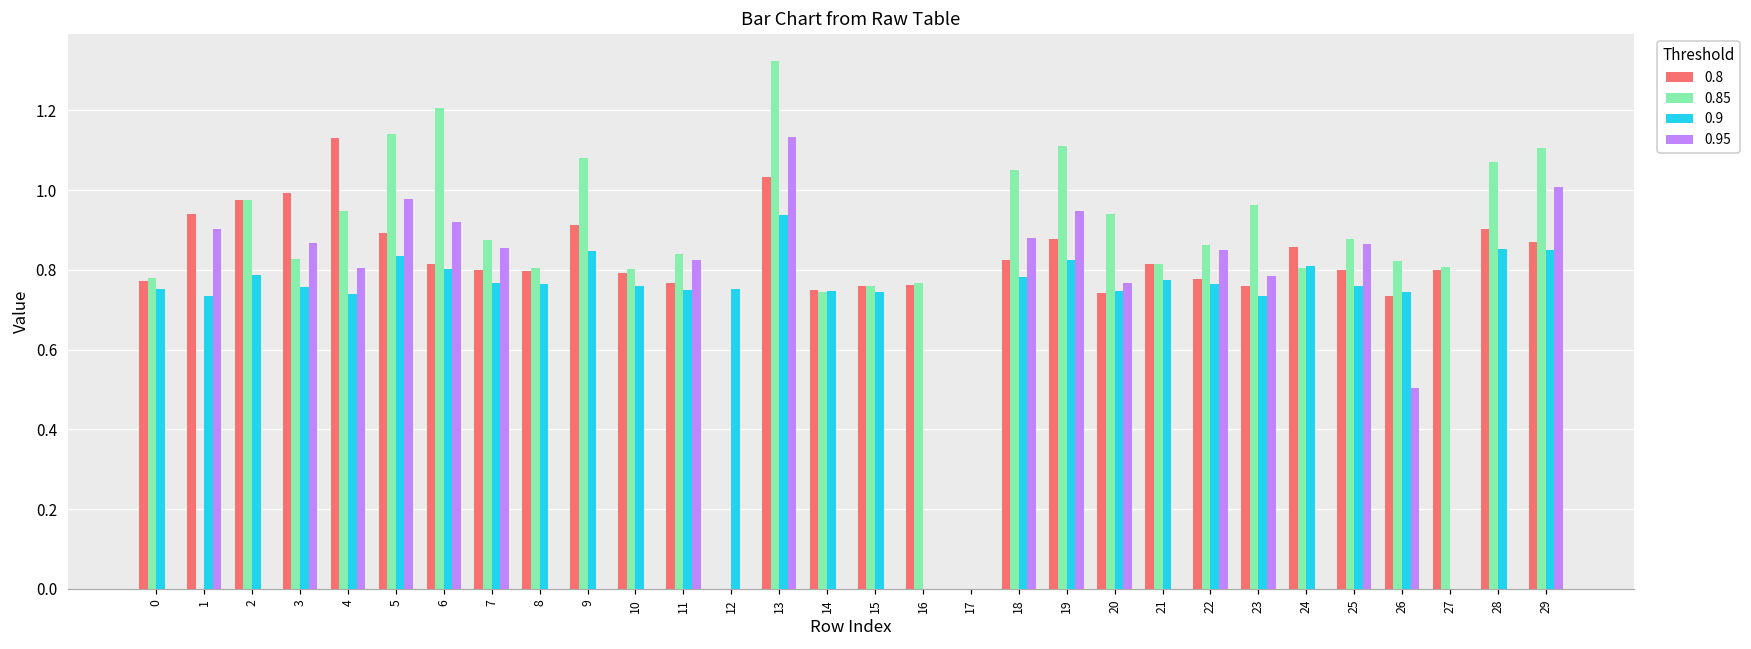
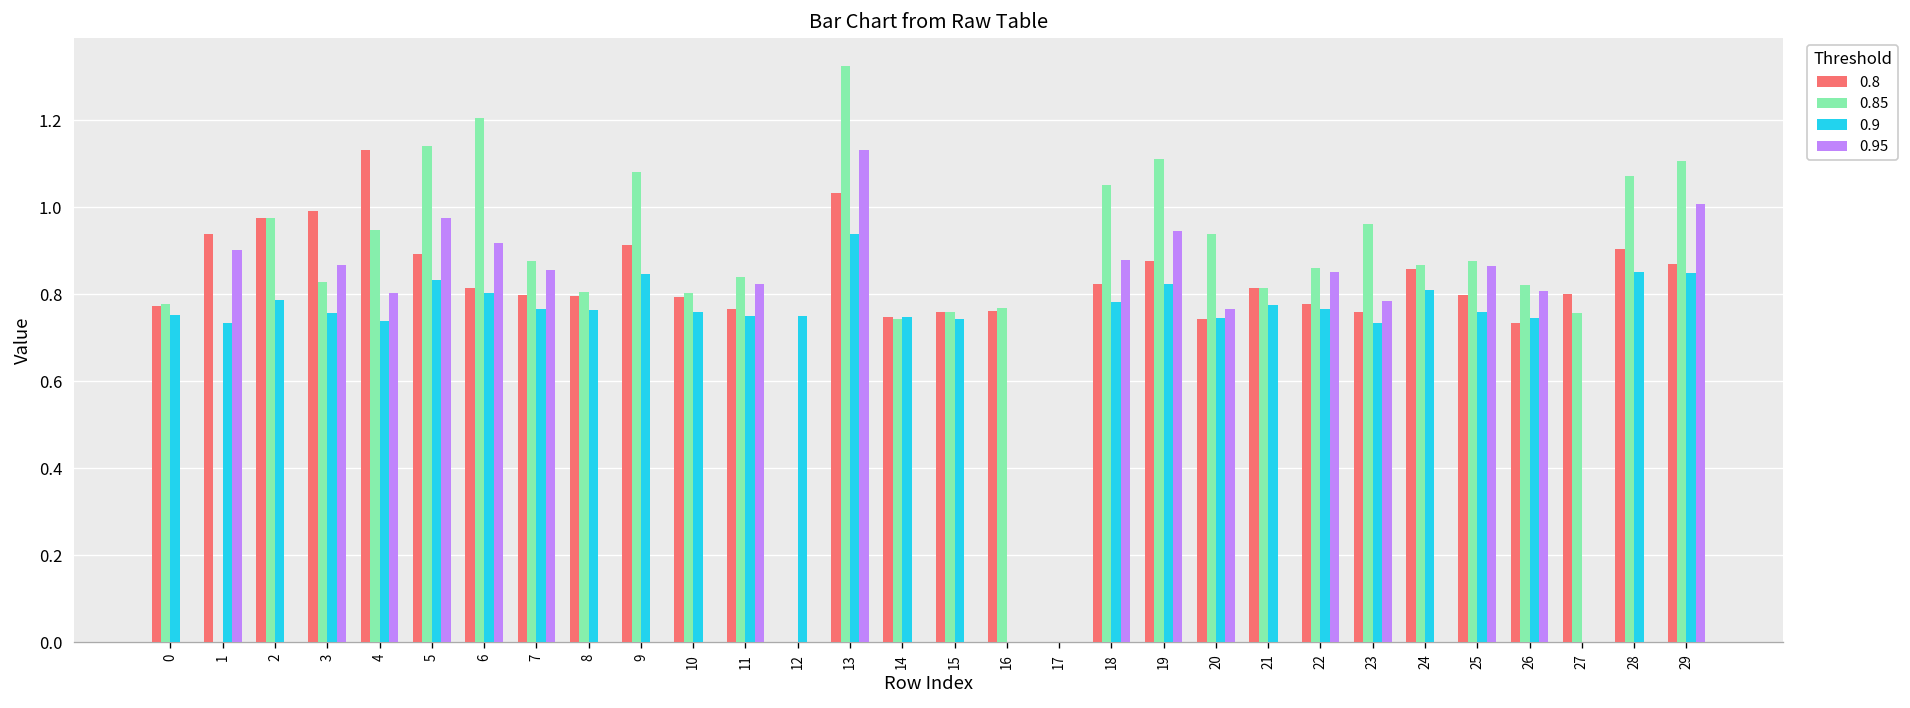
  {
    "0.8": {
      "0": 0.77,
      "1": 0.94,
      "2": 0.98,
      "3": 0.99,
      "4": 1.13,
      "5": 0.89,
      "6": 0.81,
      "7": 0.80,
      "8": 0.80,
      "9": 0.91,
      "10": 0.79,
      "11": 0.77,
      "12": 0.00,
      "13": 1.03,
      "14": 0.75,
      "15": 0.76,
      "16": 0.76,
      "17": 0.00,
      "18": 0.82,
      "19": 0.88,
      "20": 0.74,
      "21": 0.81,
      "22": 0.78,
      "23": 0.76,
      "24": 0.86,
      "25": 0.80,
      "26": 0.73,
      "27": 0.80,
      "28": 0.90,
      "29": 0.87
    },
    "0.85": {
      "0": 0.78,
      "1": 0.00,
      "2": 0.98,
      "3": 0.83,
      "4": 0.95,
      "5": 1.14,
      "6": 1.21,
      "7": 0.88,
      "8": 0.81,
      "9": 1.08,
      "10": 0.80,
      "11": 0.84,
      "12": 0.00,
      "13": 1.32,
      "14": 0.74,
      "15": 0.76,
      "16": 0.77,
      "17": 0.00,
      "18": 1.05,
      "19": 1.11,
      "20": 0.94,
      "21": 0.81,
      "22": 0.86,
      "23": 0.96,
-     "24": 0.80,
+     "24": 0.87,
      "25": 0.88,
      "26": 0.82,
-     "27": 0.81,
+     "27": 0.76,
      "28": 1.07,
      "29": 1.11
    },
    "0.9": {
      "0": 0.75,
      "1": 0.73,
      "2": 0.79,
      "3": 0.76,
      "4": 0.74,
      "5": 0.83,
      "6": 0.80,
      "7": 0.77,
      "8": 0.76,
      "9": 0.85,
      "10": 0.76,
      "11": 0.75,
      "12": 0.75,
      "13": 0.94,
      "14": 0.75,
      "15": 0.74,
      "16": 0.00,
      "17": 0.00,
      "18": 0.78,
      "19": 0.82,
      "20": 0.75,
      "21": 0.77,
      "22": 0.77,
      "23": 0.73,
      "24": 0.81,
      "25": 0.76,
      "26": 0.75,
      "27": 0.00,
      "28": 0.85,
      "29": 0.85
    },
    "0.95": {
      "0": 0.00,
      "1": 0.90,
      "2": 0.00,
      "3": 0.87,
      "4": 0.80,
      "5": 0.98,
      "6": 0.92,
      "7": 0.86,
      "8": 0.00,
      "9": 0.00,
      "10": 0.00,
      "11": 0.82,
      "12": 0.00,
      "13": 1.13,
      "14": 0.00,
      "15": 0.00,
      "16": 0.00,
      "17": 0.00,
      "18": 0.88,
      "19": 0.95,
      "20": 0.77,
      "21": 0.00,
      "22": 0.85,
      "23": 0.78,
      "24": 0.00,
      "25": 0.86,
-     "26": 0.50,
+     "26": 0.81,
      "27": 0.00,
      "28": 0.00,
      "29": 1.01
    }
  }
